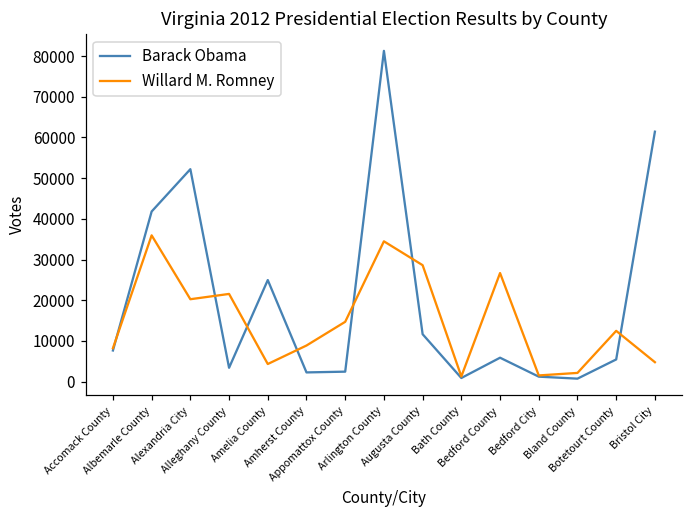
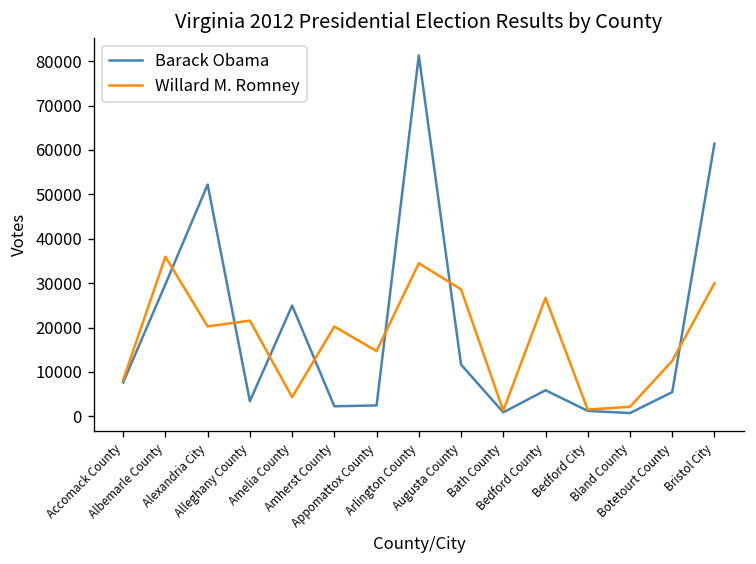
  {
    "Barack Obama": {
-     "Albemarle County": 42000,
+     "Albemarle County": 30000,
      "Alexandria City": 52000,
      "Alleghany County": 3000,
      "Amelia County": 25000,
      "Amherst County": 2000,
      "Appomattox County": 2000,
      "Arlington County": 81000,
      "Augusta County": 12000,
      "Bedford County": 6000,
      "Bland County": 1000,
      "Botetourt County": 5000,
      "Bristol City": 61000
    },
    "Willard M. Romney": {
      "Albemarle County": 36000,
      "Alexandria City": 20000,
      "Alleghany County": 22000,
      "Amelia County": 4000,
-     "Amherst County": 9000,
+     "Amherst County": 20000,
      "Appomattox County": 15000,
      "Arlington County": 34000,
      "Augusta County": 29000,
      "Bedford County": 27000,
      "Bland County": 2000,
      "Botetourt County": 12000,
-     "Bristol City": 5000
+     "Bristol City": 30000
    }
  }
